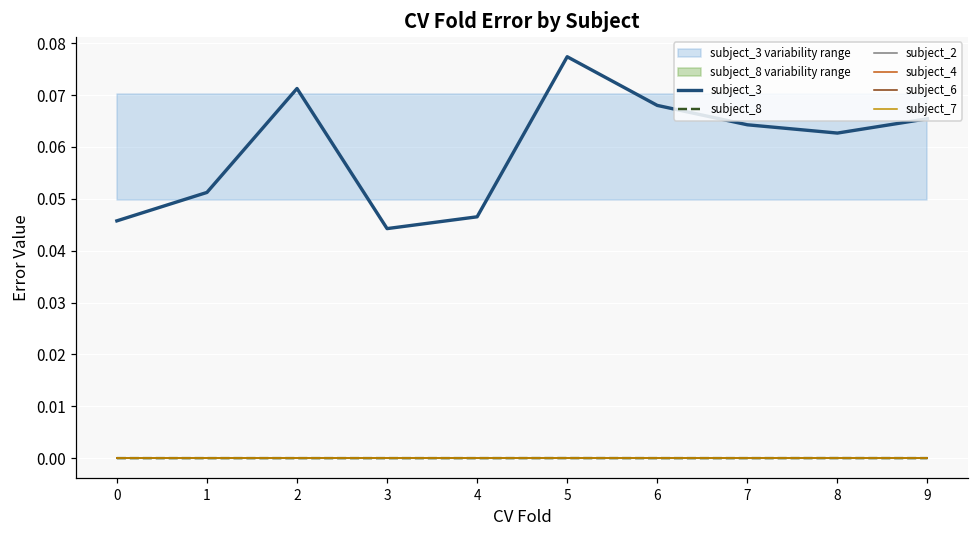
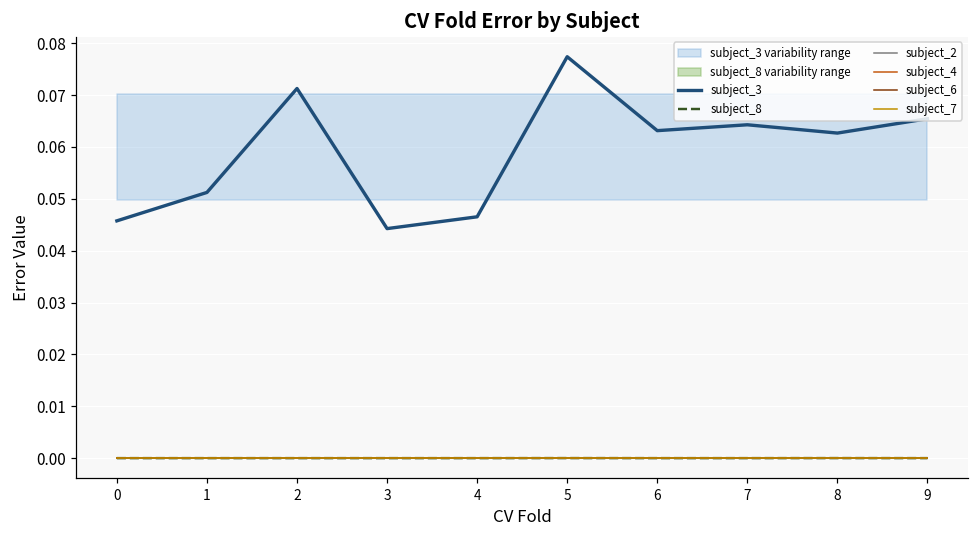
  {
    "subject_3": {
      "0": 0.046,
      "1": 0.051,
      "2": 0.071,
      "3": 0.044,
      "4": 0.047,
      "5": 0.077,
-     "6": 0.068,
+     "6": 0.063,
      "7": 0.064,
      "8": 0.063,
      "9": 0.065
    },
    "subject_3 variability range": {
      "0": 0.070,
      "1": 0.070,
      "2": 0.070,
      "3": 0.070,
      "4": 0.070,
      "5": 0.070,
      "6": 0.070
    },
    "subject_8 variability range": {
      "0": 0.000,
      "1": 0.000,
      "2": 0.000,
      "3": 0.000,
      "4": 0.000,
      "5": 0.000,
      "6": 0.000,
      "7": 0.000,
      "8": 0.000,
      "9": 0.000
    }
  }
